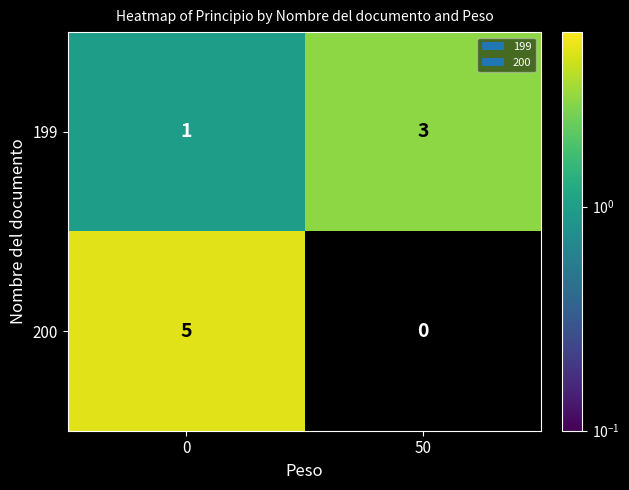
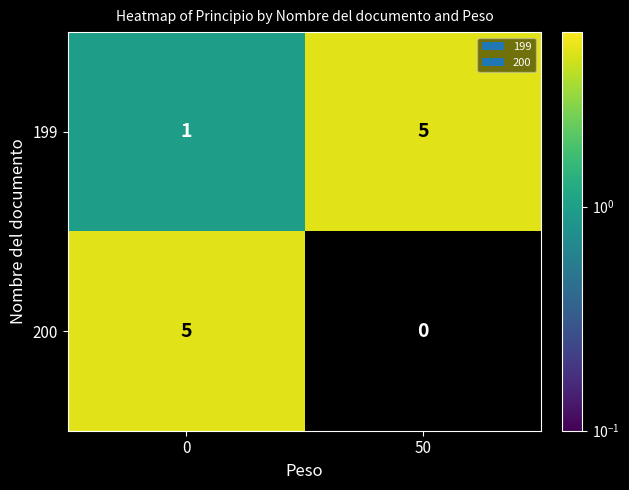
  {
    "199": {
      "0": 1,
-     "50": 3
+     "50": 5
    },
    "200": {
      "0": 5,
      "50": 0
    }
  }
